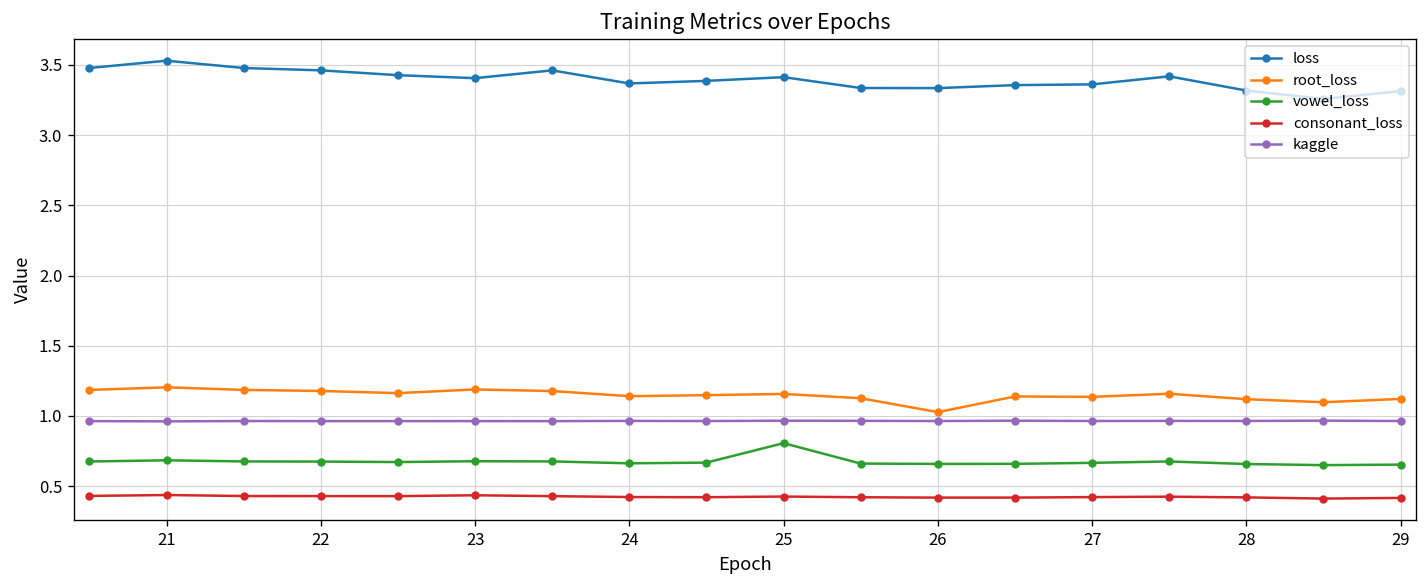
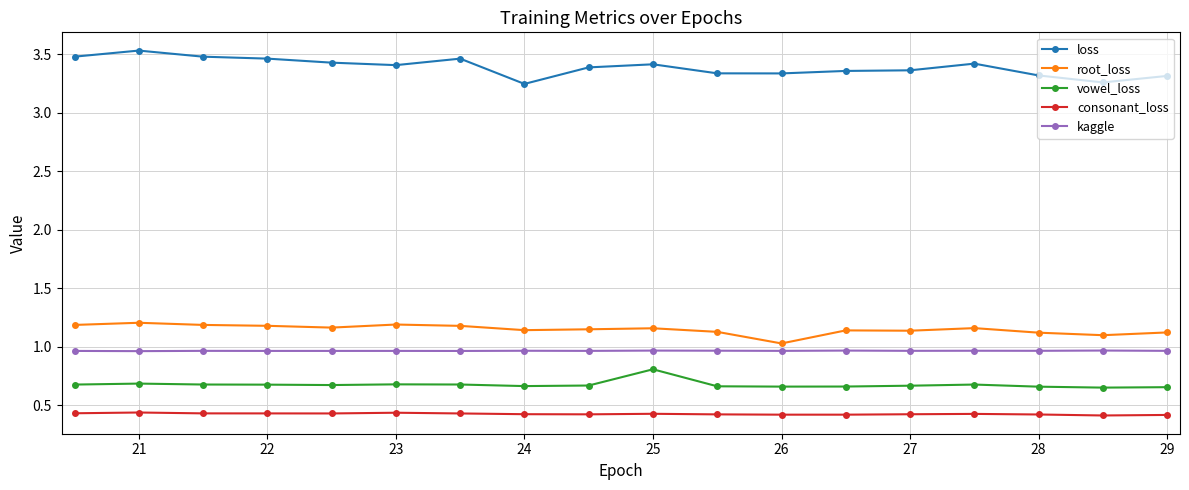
  {
    "loss": {
      "21": 3.53,
      "22": 3.46,
      "23": 3.41,
-     "24": 3.37,
+     "24": 3.24,
      "25": 3.41,
      "26": 3.33,
      "27": 3.36
    },
    "root_loss": {
      "21": 1.20,
      "22": 1.18,
      "23": 1.19,
      "24": 1.14,
      "25": 1.16,
      "26": 1.03,
      "27": 1.14,
      "28": 1.12,
      "29": 1.12
    },
    "vowel_loss": {
      "21": 0.68,
      "22": 0.68,
      "23": 0.68,
      "24": 0.66,
      "25": 0.81,
      "26": 0.66,
      "27": 0.67,
      "28": 0.66,
      "29": 0.65
    },
    "consonant_loss": {
      "21": 0.44,
      "22": 0.43,
      "23": 0.44,
      "24": 0.42,
      "25": 0.43,
      "26": 0.42,
      "27": 0.42,
      "28": 0.42,
      "29": 0.42
    },
    "kaggle": {
      "21": 0.96,
      "22": 0.96,
      "23": 0.96,
      "24": 0.96,
      "25": 0.97,
      "26": 0.96,
      "27": 0.96,
      "28": 0.96,
      "29": 0.96
    }
  }
